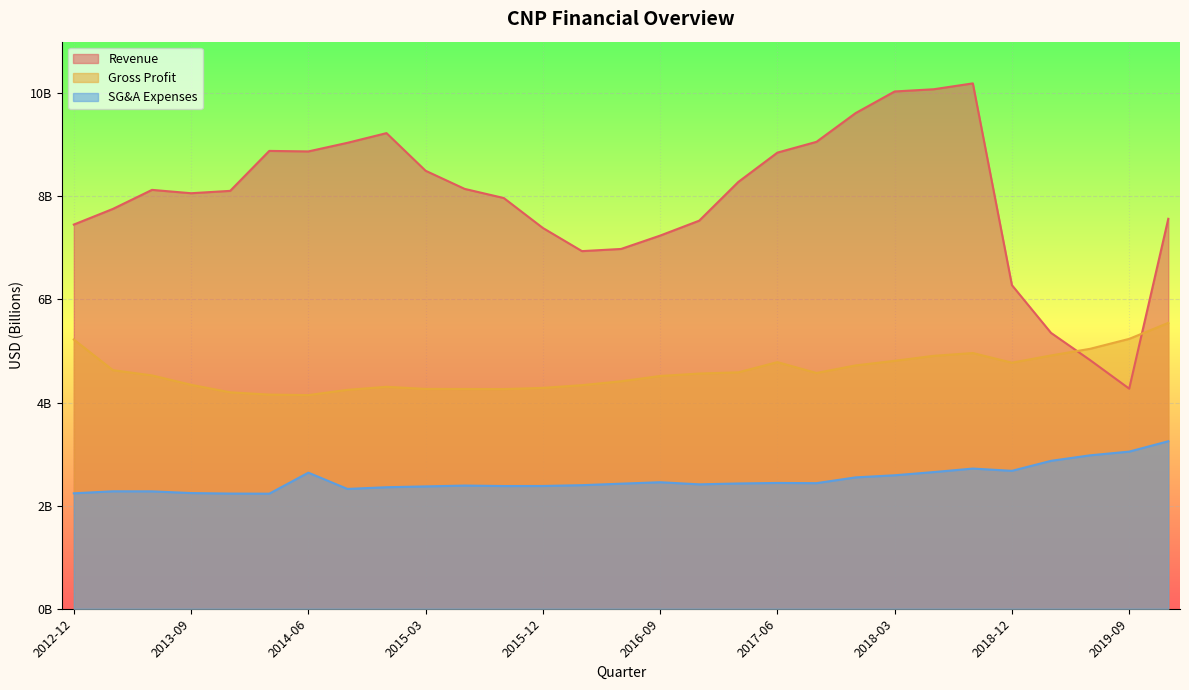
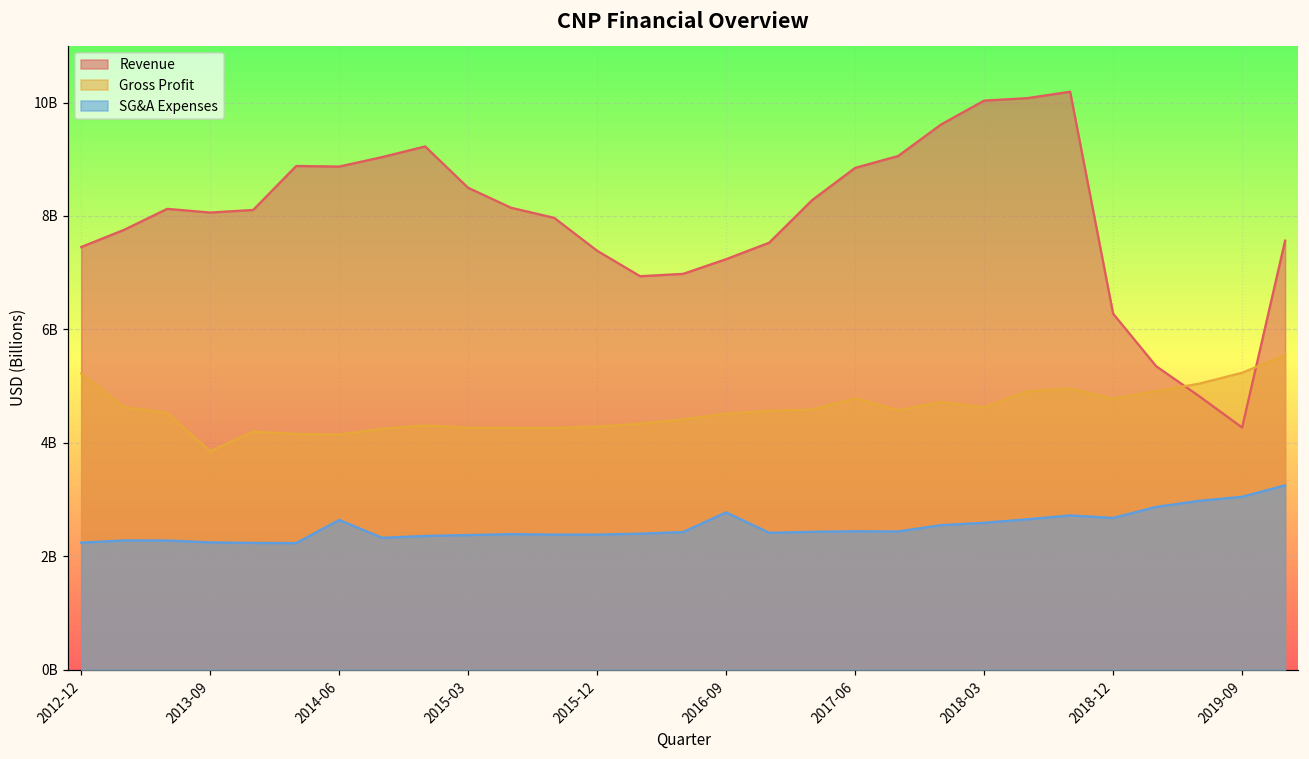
  {
    "Revenue": {
      "2012-12": 7500000000,
      "2013-09": 8100000000,
      "2014-06": 8900000000,
      "2015-03": 8500000000,
      "2015-12": 7400000000,
      "2016-09": 7200000000,
      "2017-06": 8800000000,
      "2018-03": 10000000000,
      "2018-12": 6300000000,
      "2019-09": 4300000000
    },
    "Gross Profit": {
      "2012-12": 5200000000,
-     "2013-09": 4300000000,
+     "2013-09": 3800000000,
      "2014-06": 4100000000,
      "2015-03": 4300000000,
      "2015-12": 4300000000,
      "2016-09": 4500000000,
      "2017-06": 4800000000,
-     "2018-03": 4800000000,
+     "2018-03": 4600000000,
      "2018-12": 4800000000,
      "2019-09": 5200000000
    },
    "SG&A Expenses": {
      "2012-12": 2200000000,
      "2013-09": 2200000000,
      "2014-06": 2600000000,
      "2015-03": 2400000000,
      "2015-12": 2400000000,
-     "2016-09": 2500000000,
+     "2016-09": 2800000000,
      "2017-06": 2400000000,
      "2018-03": 2600000000,
      "2018-12": 2700000000,
      "2019-09": 3000000000
    }
  }
